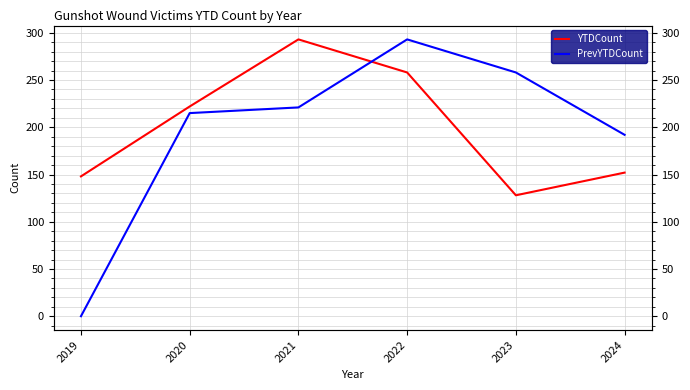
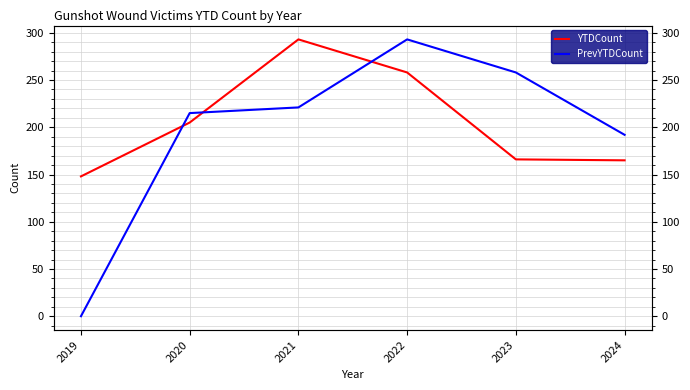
  {
    "YTDCount": {
      "2019": 150,
-     "2020": 220,
+     "2020": 210,
      "2021": 290,
      "2022": 260,
-     "2023": 130,
-     "2024": 150
+     "2023": 170,
+     "2024": 170
    },
    "PrevYTDCount": {
      "2019": 0,
      "2020": 220,
      "2021": 220,
      "2022": 290,
      "2023": 260,
      "2024": 190
    }
  }
